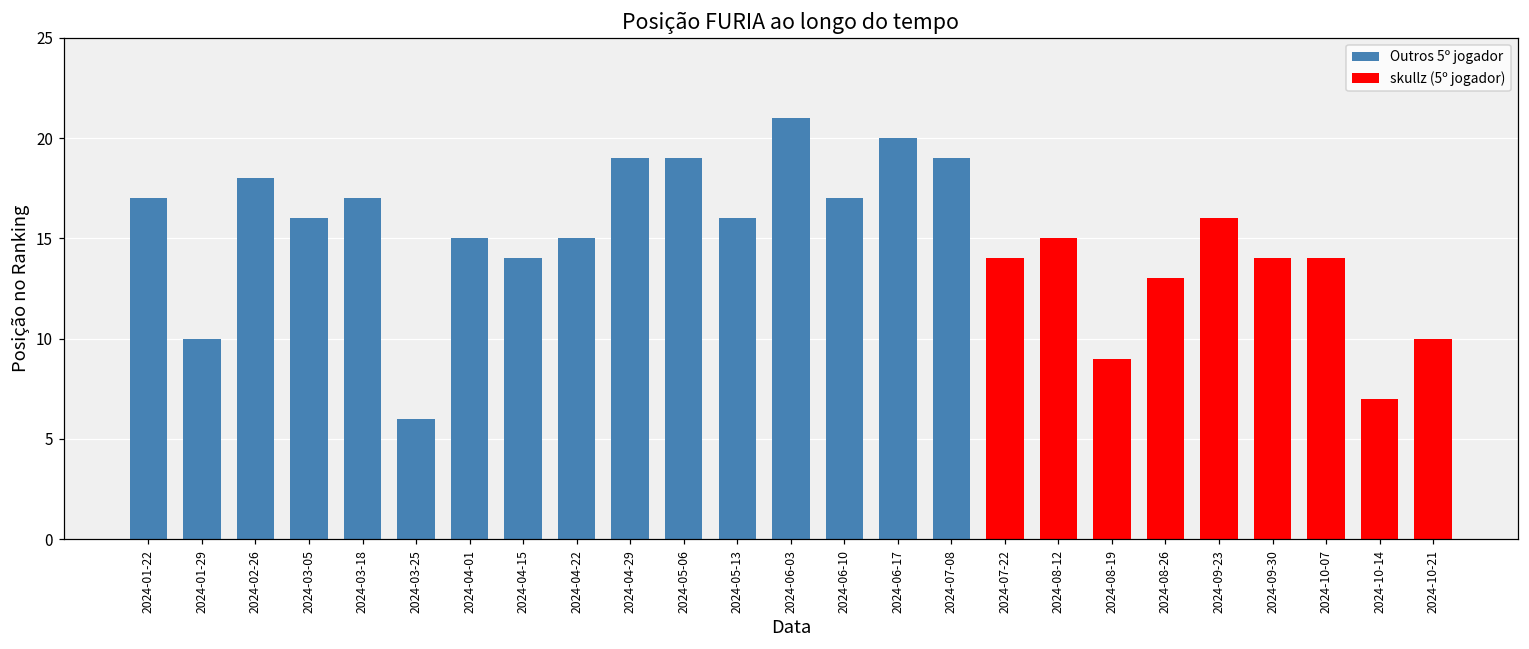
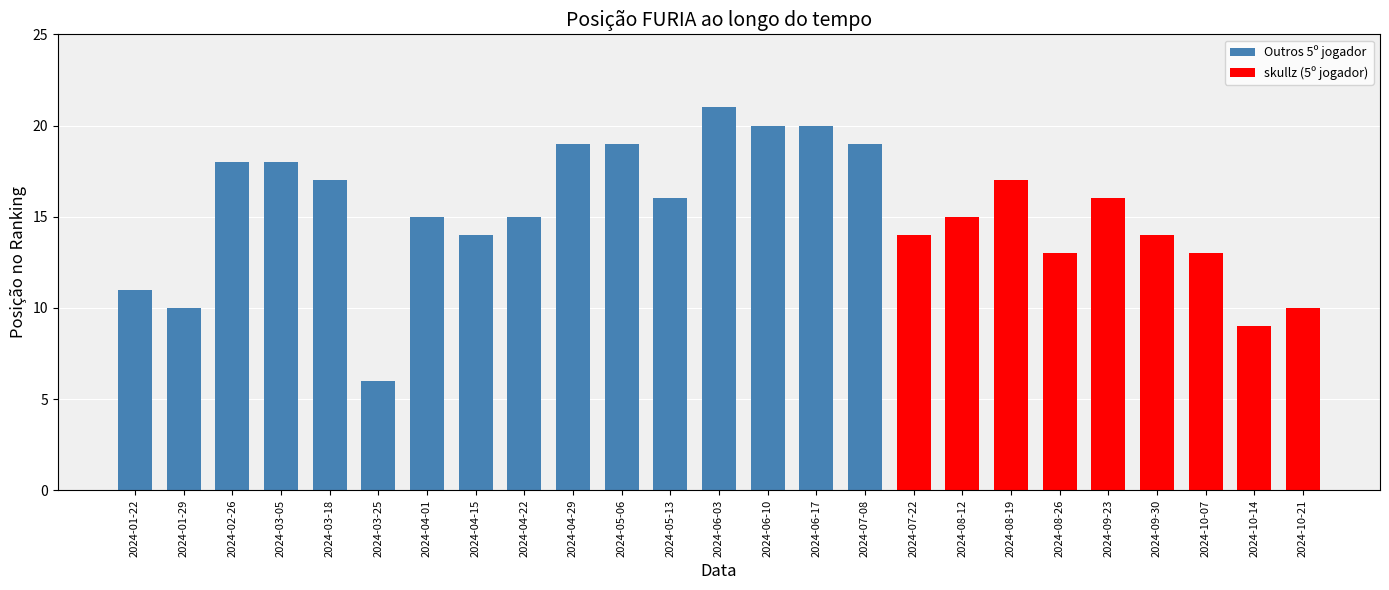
  {
-   "2024-01-22": 17,
+   "2024-01-22": 11,
    "2024-01-29": 10,
    "2024-02-26": 18,
-   "2024-03-05": 16,
+   "2024-03-05": 18,
    "2024-03-18": 17,
    "2024-03-25": 6,
    "2024-04-01": 15,
    "2024-04-15": 14,
    "2024-04-22": 15,
    "2024-04-29": 19,
    "2024-05-06": 19,
    "2024-05-13": 16,
    "2024-06-03": 21,
-   "2024-06-10": 17,
+   "2024-06-10": 20,
    "2024-06-17": 20,
    "2024-07-08": 19,
    "2024-07-22": 14,
    "2024-08-12": 15,
-   "2024-08-19": 9,
+   "2024-08-19": 17,
    "2024-08-26": 13,
    "2024-09-23": 16,
    "2024-09-30": 14,
-   "2024-10-07": 14,
-   "2024-10-14": 7,
+   "2024-10-07": 13,
+   "2024-10-14": 9,
    "2024-10-21": 10
  }
